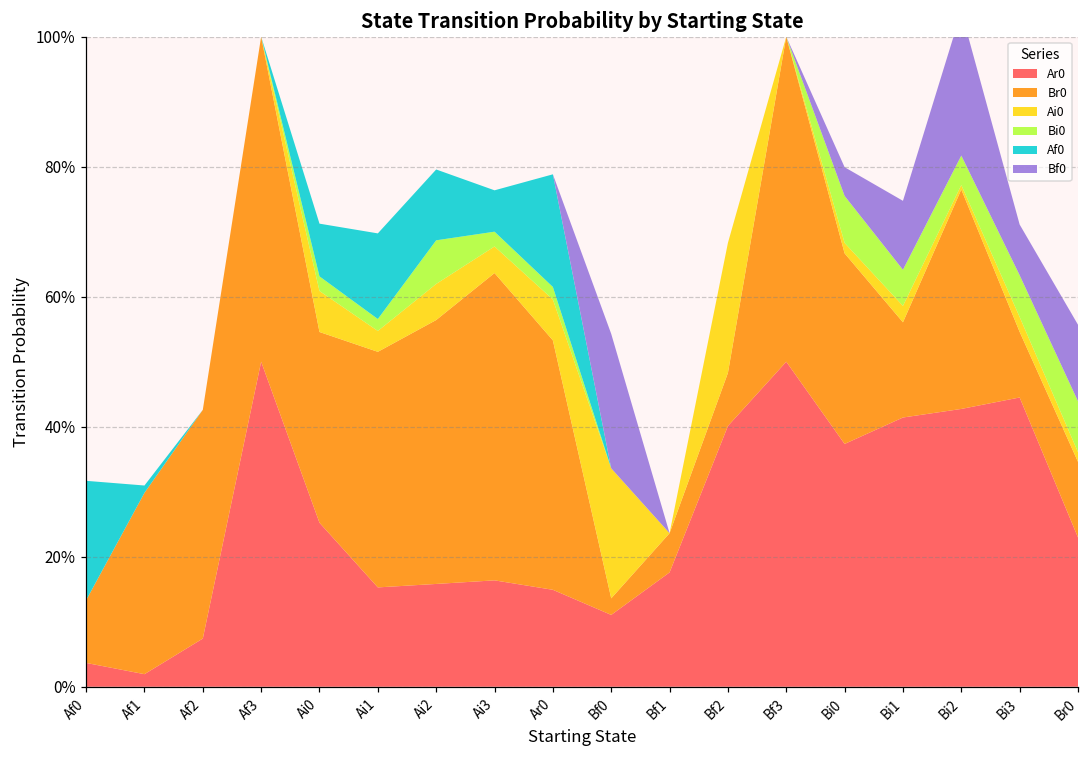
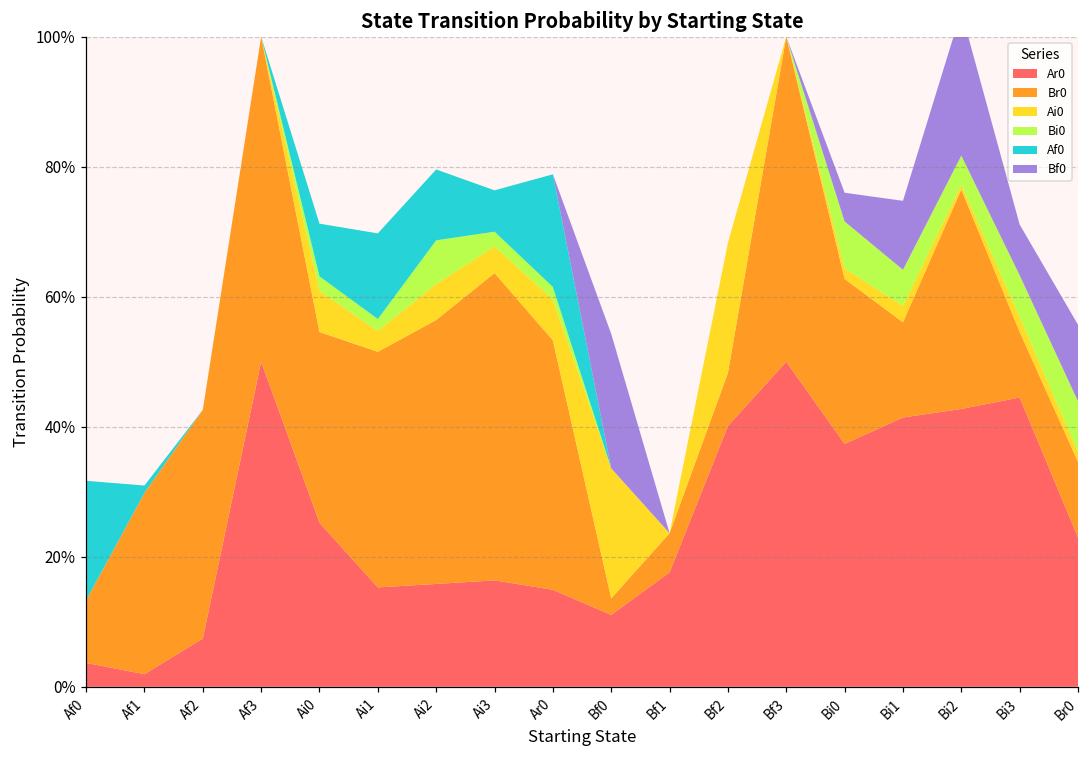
  {
    "Ar0": {
      "Af0": "4%",
      "Af1": "2%",
      "Af2": "7%",
      "Af3": "50%",
      "Ai0": "25%",
      "Ai1": "15%",
      "Ai2": "16%",
      "Ai3": "16%",
      "Ar0": "15%",
      "Bf0": "11%",
      "Bf1": "18%",
      "Bf2": "40%",
      "Bf3": "50%",
      "Bi0": "37%",
      "Bi1": "41%",
      "Bi2": "43%",
      "Bi3": "44%",
      "Br0": "23%"
    },
    "Br0": {
      "Ai0": "29%",
      "Ai1": "36%",
      "Ai2": "41%",
      "Ai3": "47%",
      "Ar0": "38%",
      "Bf0": "3%",
      "Bf2": "8%",
-     "Bi0": "29%",
+     "Bi0": "25%",
      "Bi1": "15%",
      "Bi2": "34%",
      "Bi3": "10%",
      "Br0": "12%"
    },
    "Ai0": {
      "Ai0": "6%",
      "Ai1": "3%",
      "Ai2": "6%",
      "Ai3": "4%",
      "Ar0": "6%",
      "Bi0": "2%",
      "Bi1": "3%",
      "Bi2": "1%",
      "Bi3": "2%",
      "Br0": "1%"
    },
    "Bi0": {
      "Ai0": "2%",
      "Ai1": "2%",
      "Ai2": "7%",
      "Ai3": "2%",
      "Ar0": "2%"
    },
    "Bf0": {
      "Bf0": "21%",
      "Bi0": "4%",
      "Bi1": "11%",
      "Bi3": "8%",
      "Br0": "12%"
    }
  }
